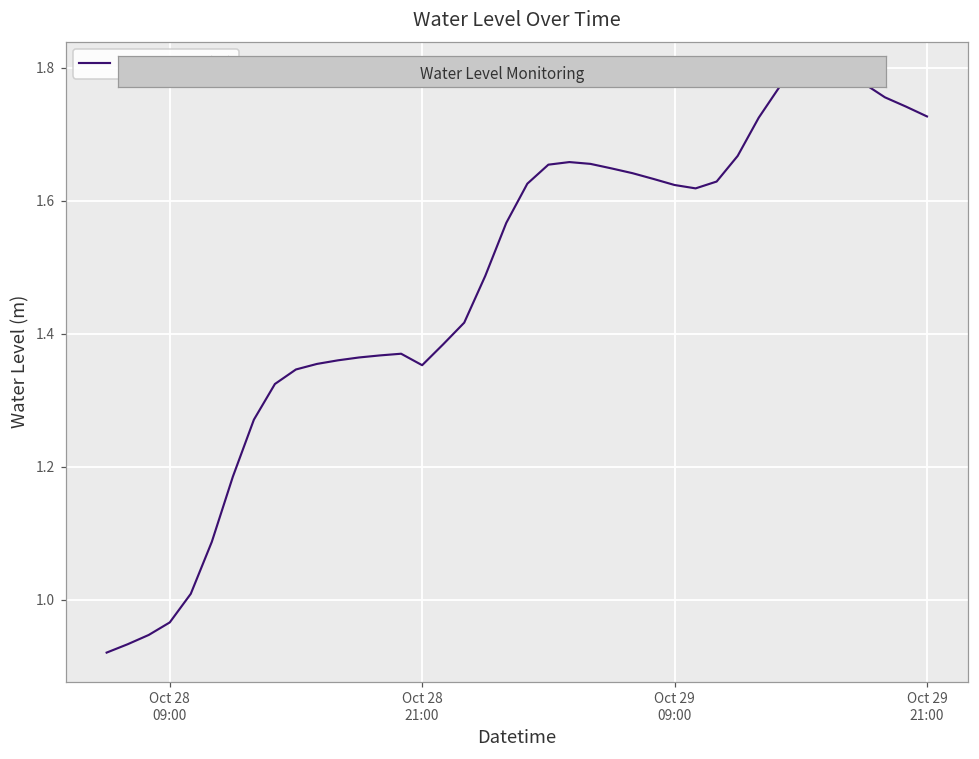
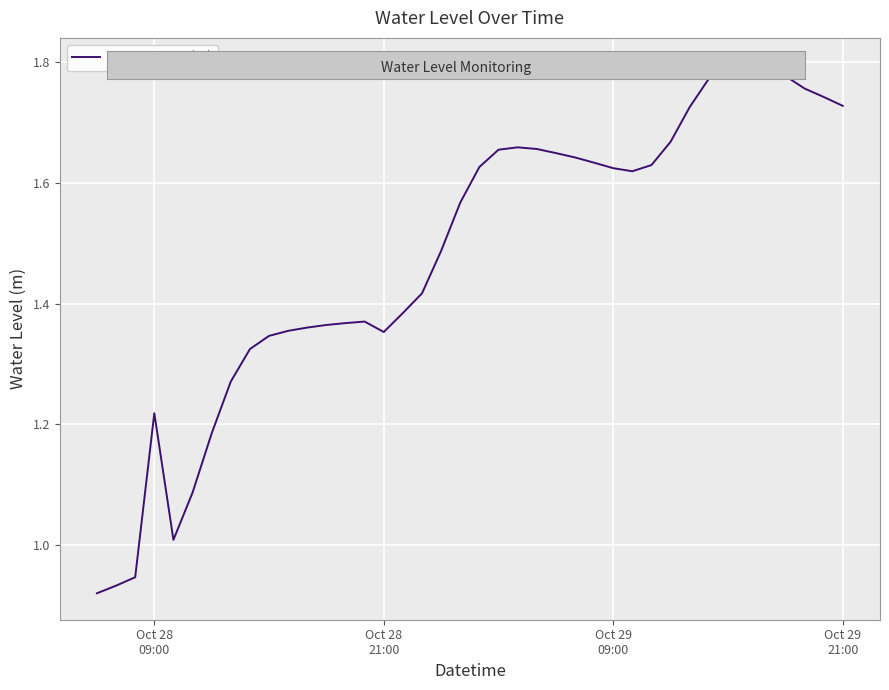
  {
-   "Oct 28 09:00": 0.97,
+   "Oct 28 09:00": 1.22,
    "Oct 28 21:00": 1.35,
    "Oct 29 09:00": 1.62,
    "Oct 29 21:00": 1.73
  }
